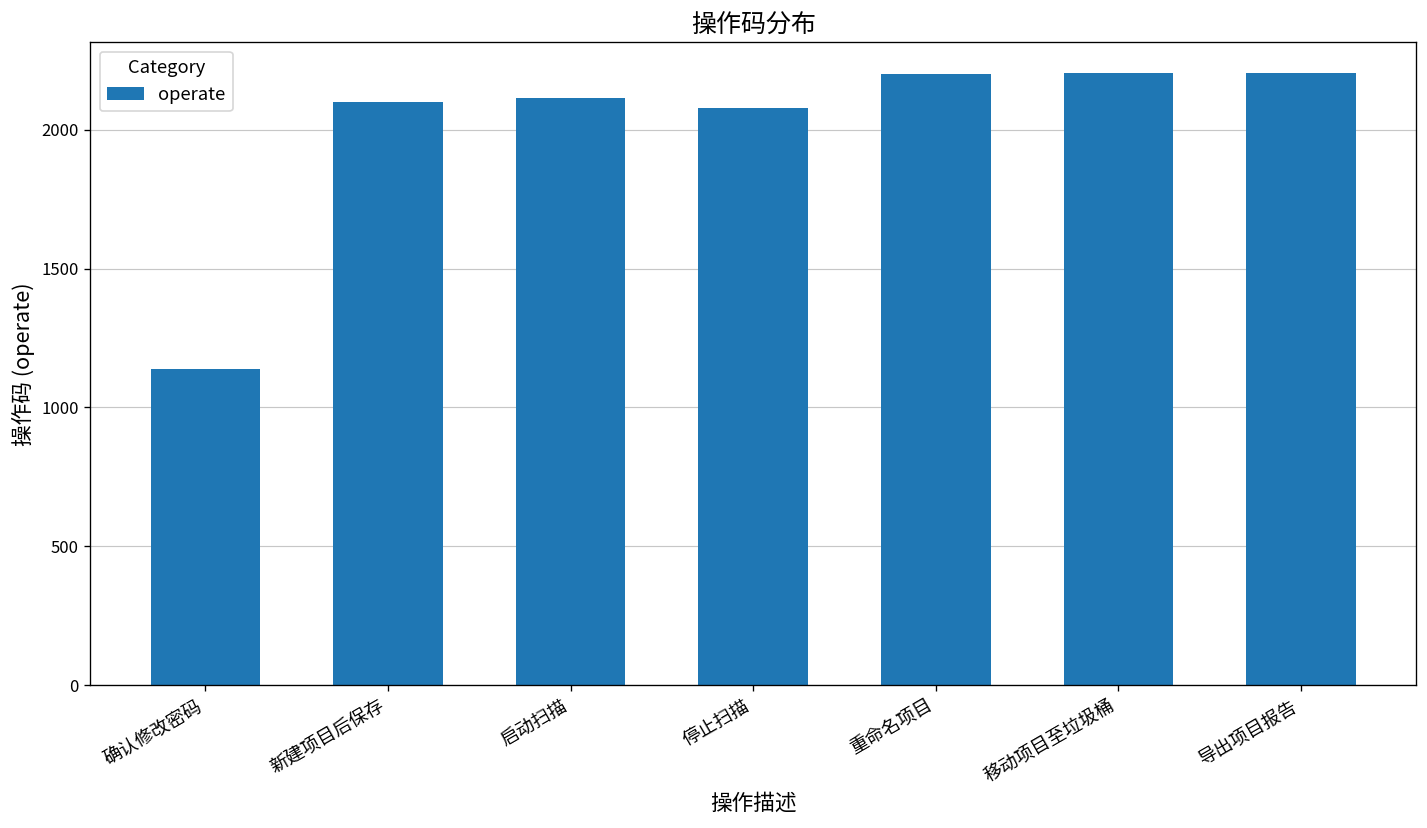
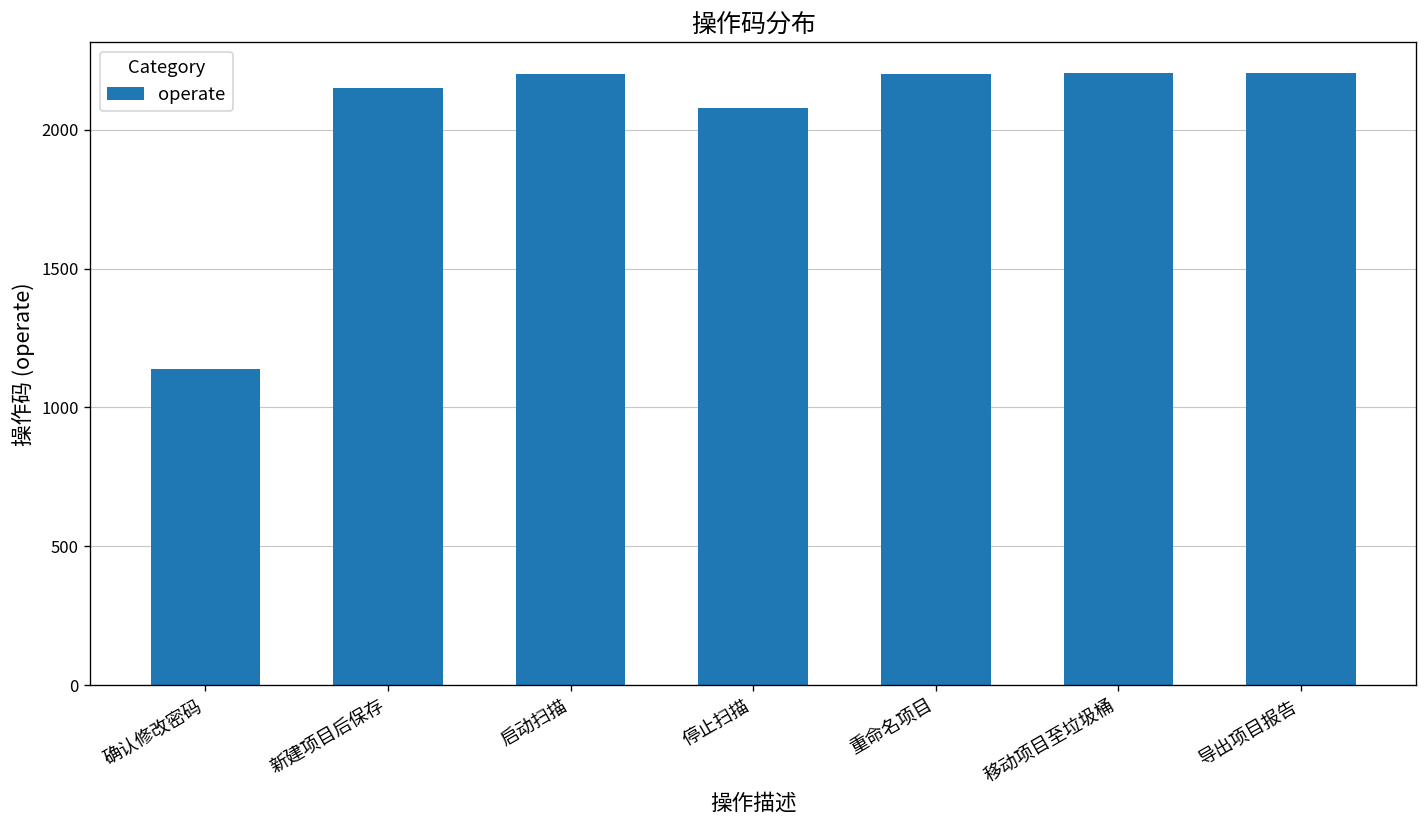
  {
    "确认修改密码": 1140,
-   "新建项目后保存": 2100,
-   "启动扫描": 2120,
+   "新建项目后保存": 2150,
+   "启动扫描": 2200,
    "停止扫描": 2080,
    "重命名项目": 2200,
    "移动项目至垃圾桶": 2200,
    "导出项目报告": 2200
  }
